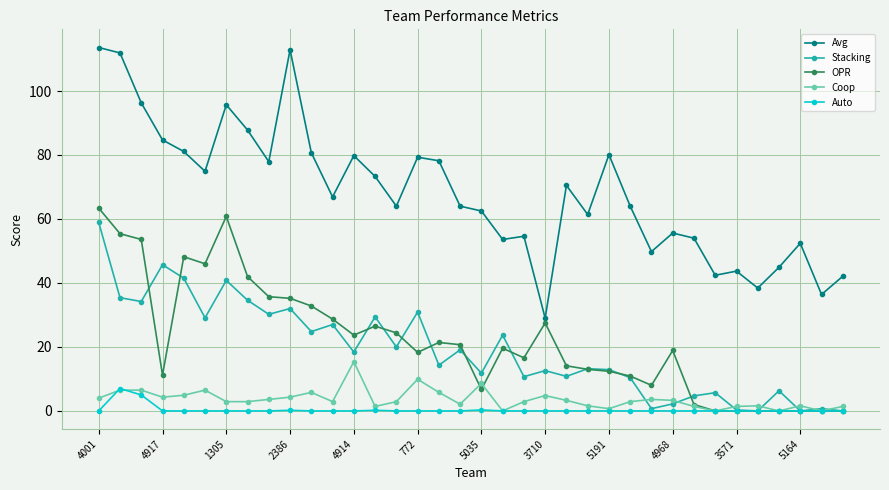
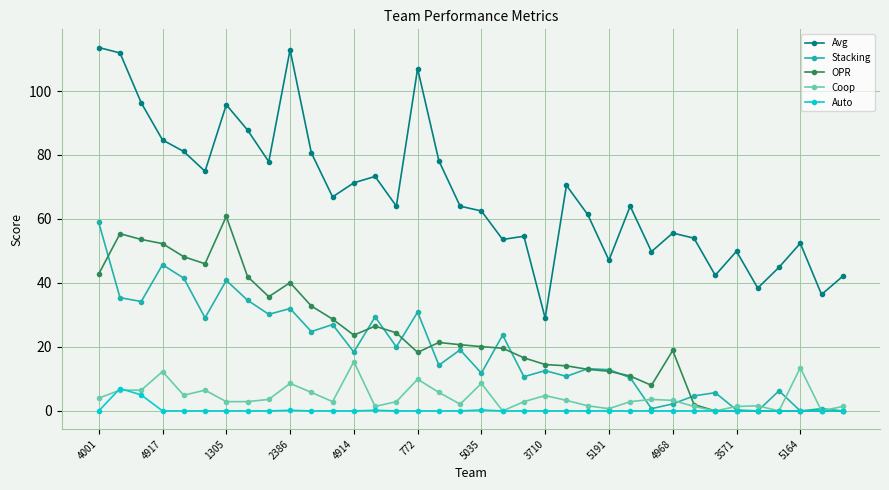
  {
    "Avg": {
      "4001": 114,
      "4917": 85,
      "1305": 96,
      "2386": 113,
-     "4914": 80,
-     "772": 79,
+     "4914": 71,
+     "772": 107,
      "5035": 63,
      "3710": 29,
-     "5191": 80,
+     "5191": 47,
      "4968": 56,
-     "3571": 44,
+     "3571": 50,
      "5164": 52
    },
    "OPR": {
-     "4001": 63,
-     "4917": 11,
+     "4001": 43,
+     "4917": 52,
      "1305": 61,
-     "2386": 35,
+     "2386": 40,
      "4914": 24,
      "772": 18,
-     "5035": 7,
-     "3710": 28,
+     "5035": 20,
+     "3710": 15,
      "4968": 19
    },
    "Coop": {
      "4001": 4,
-     "4917": 4,
+     "4917": 12,
      "1305": 3,
-     "2386": 4,
+     "2386": 9,
      "4914": 15,
      "772": 10,
      "5035": 9,
      "3710": 5,
      "4968": 3,
      "3571": 1,
-     "5164": 2
+     "5164": 14
    }
  }
